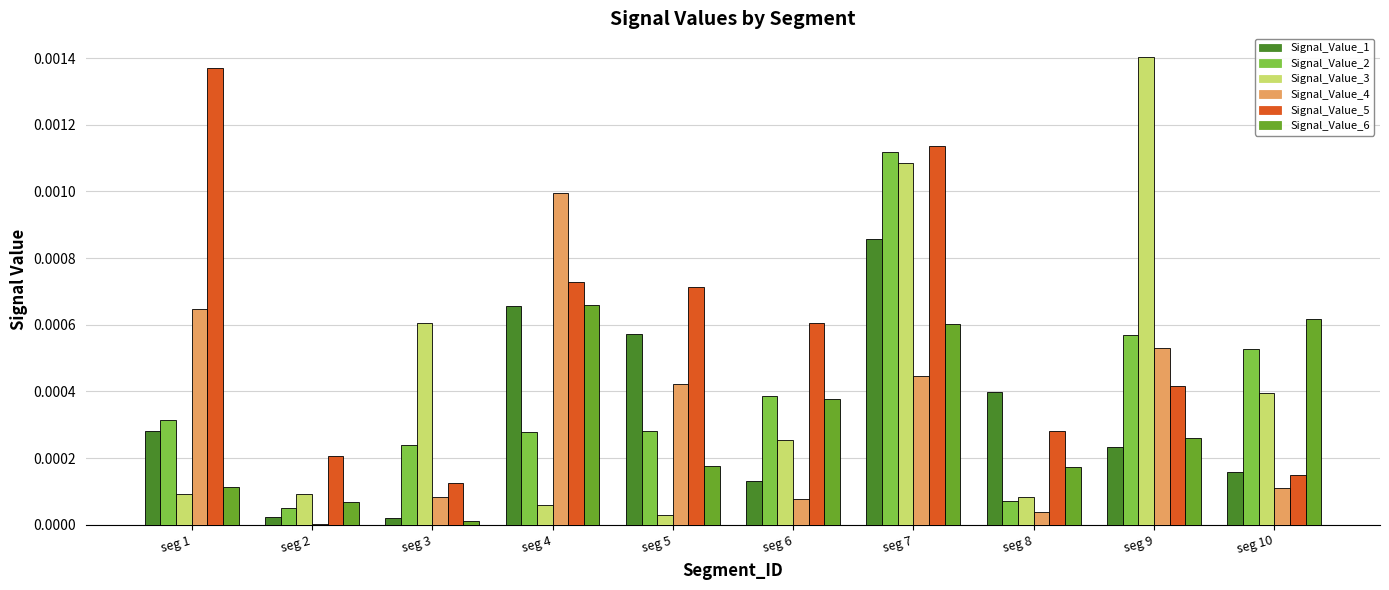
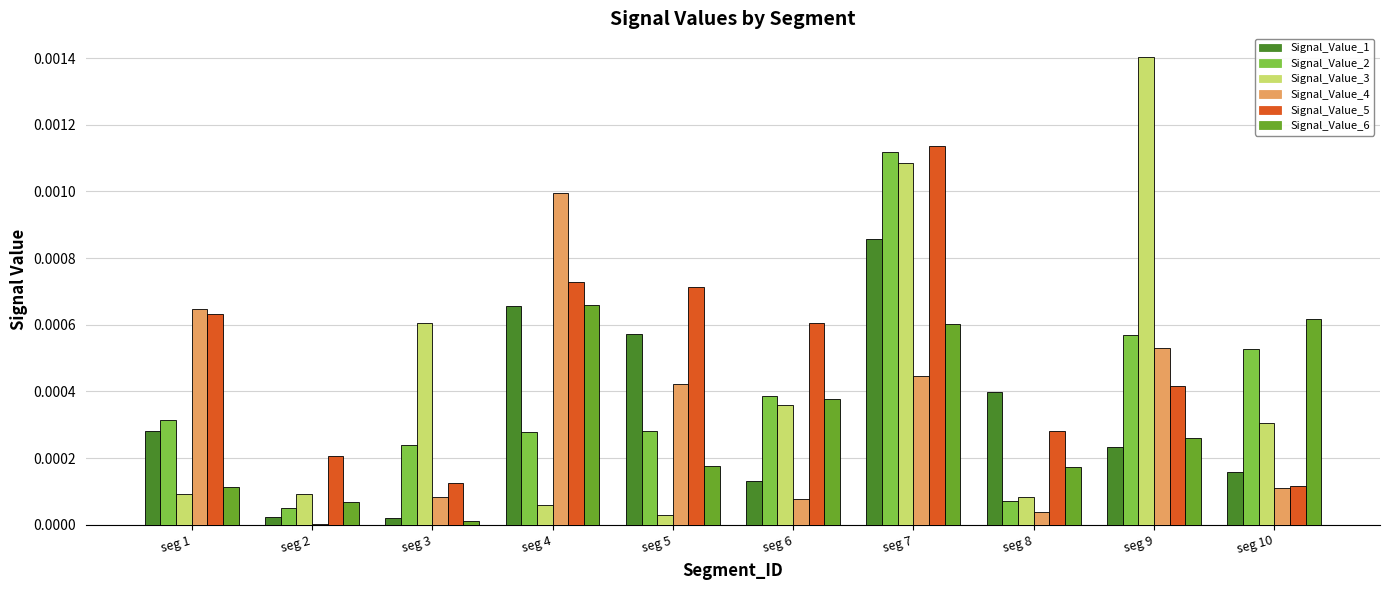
  {
    "Signal_Value_3": {
      "seg 1": 0.00009,
      "seg 2": 0.00009,
      "seg 3": 0.00061,
      "seg 4": 0.00006,
      "seg 5": 0.00003,
-     "seg 6": 0.00025,
+     "seg 6": 0.00036,
      "seg 7": 0.00108,
      "seg 8": 0.00008,
      "seg 9": 0.00140,
-     "seg 10": 0.00040
+     "seg 10": 0.00030
    },
    "Signal_Value_4": {
      "seg 1": 0.00065,
      "seg 3": 0.00008,
      "seg 4": 0.00099,
      "seg 5": 0.00042,
      "seg 6": 0.00008,
      "seg 7": 0.00045,
      "seg 8": 0.00004,
      "seg 9": 0.00053,
      "seg 10": 0.00011
    },
    "Signal_Value_5": {
-     "seg 1": 0.00137,
+     "seg 1": 0.00063,
      "seg 2": 0.00021,
      "seg 3": 0.00013,
      "seg 4": 0.00073,
      "seg 5": 0.00071,
      "seg 6": 0.00060,
      "seg 7": 0.00114,
      "seg 8": 0.00028,
      "seg 9": 0.00042,
-     "seg 10": 0.00015
+     "seg 10": 0.00012
    }
  }
